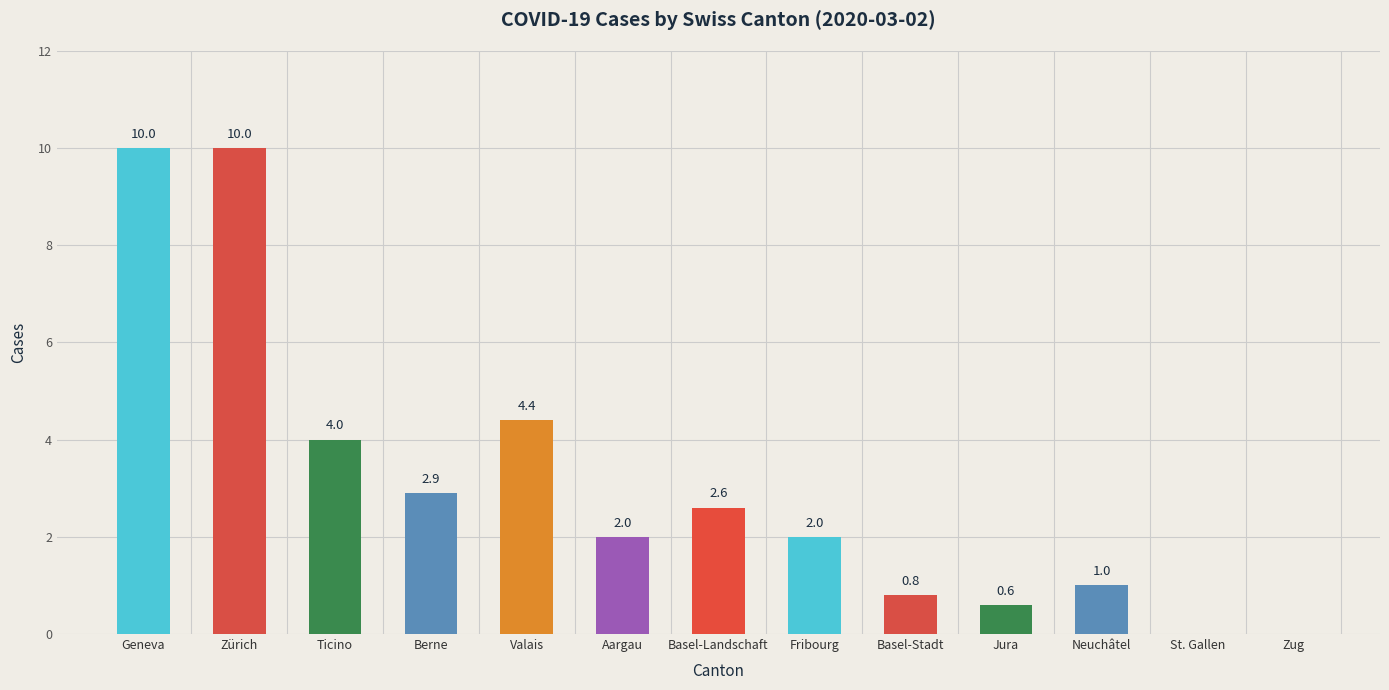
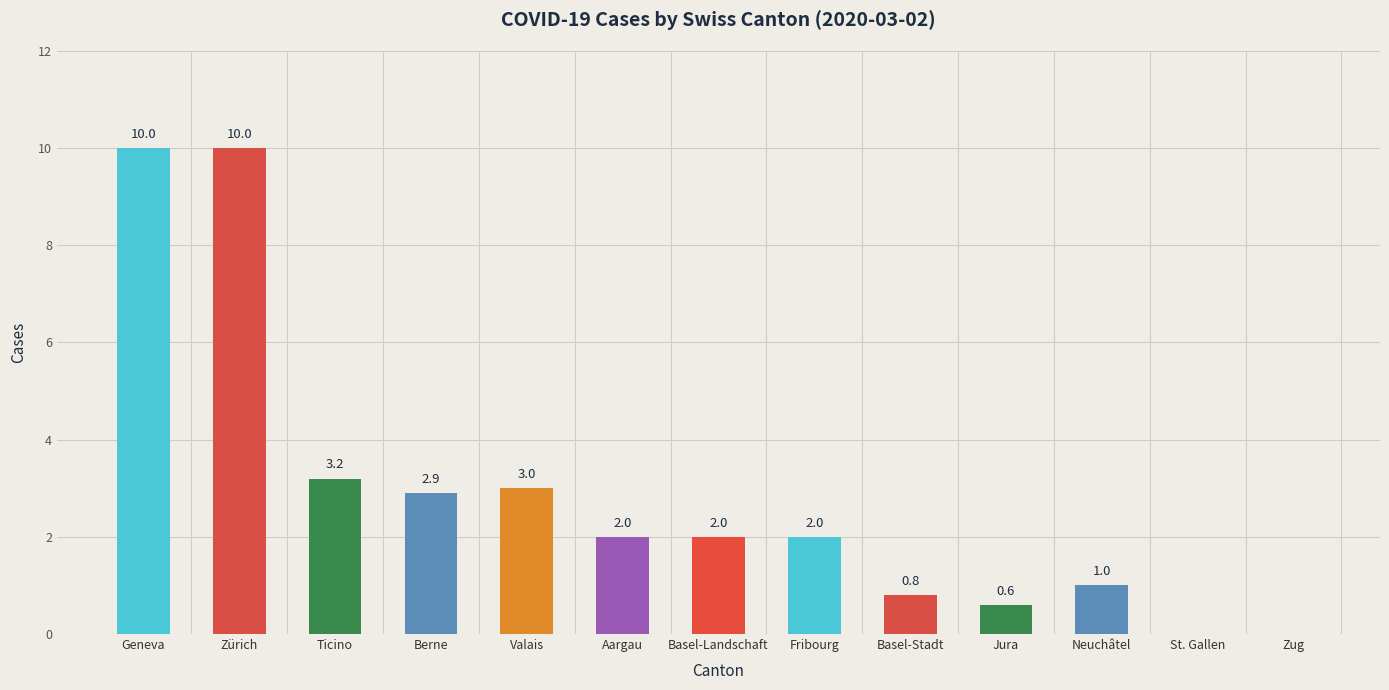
  {
    "Geneva": 10.0,
    "Zürich": 10.0,
-   "Ticino": 4.0,
+   "Ticino": 3.2,
    "Berne": 2.9,
-   "Valais": 4.4,
+   "Valais": 3.0,
    "Aargau": 2.0,
-   "Basel-Landschaft": 2.6,
+   "Basel-Landschaft": 2.0,
    "Fribourg": 2.0,
    "Basel-Stadt": 0.8,
    "Jura": 0.6,
    "Neuchâtel": 1.0
  }
